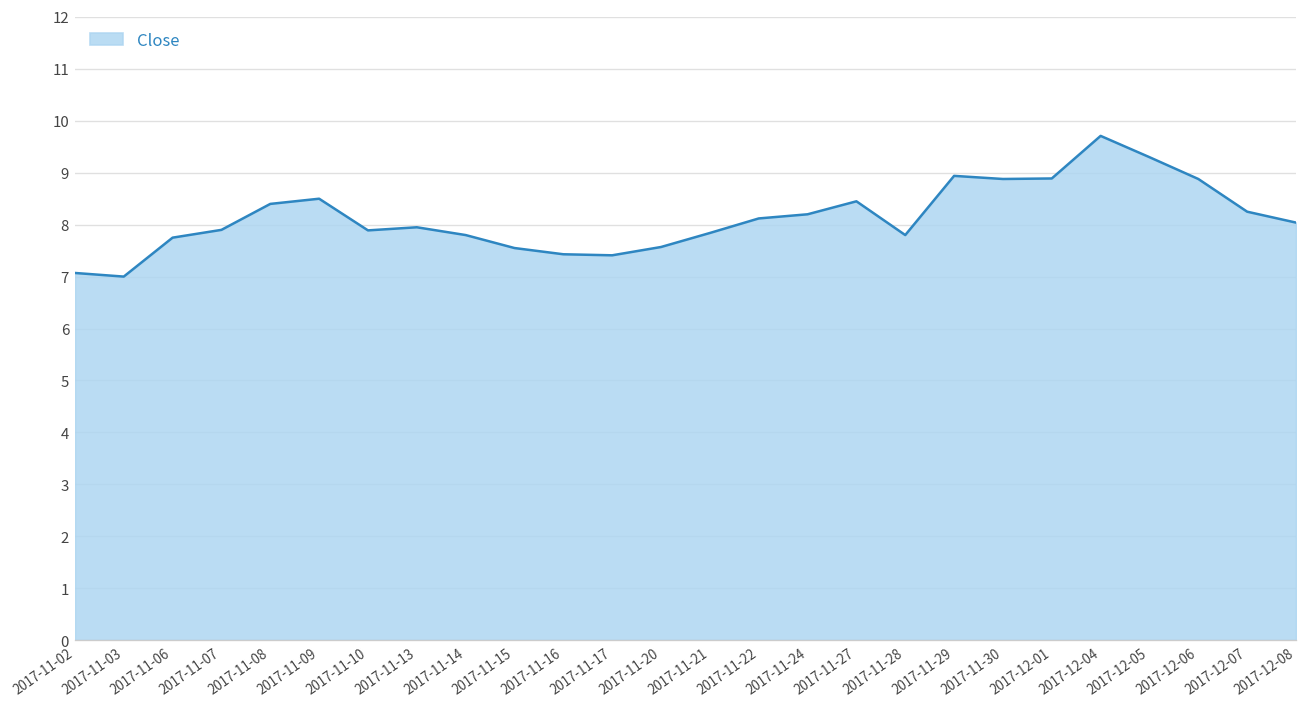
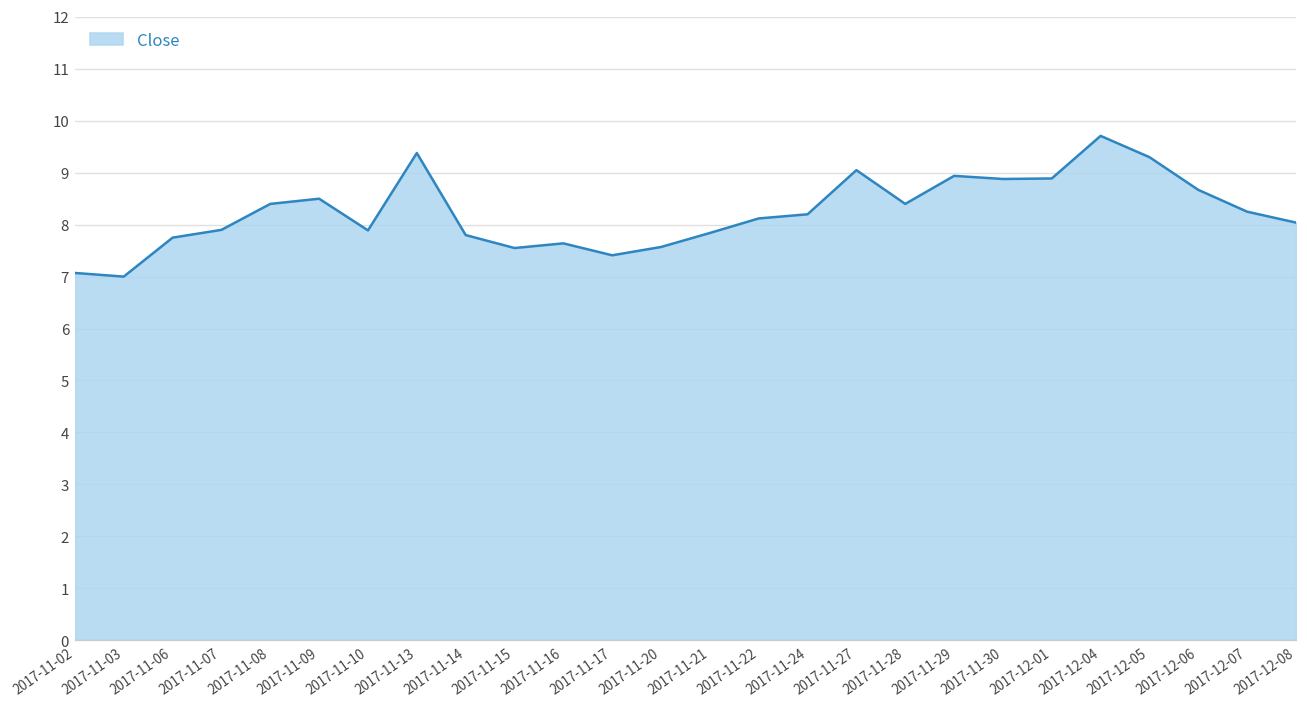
  {
    "2017-11-02": 7.1,
    "2017-11-03": 7.0,
    "2017-11-06": 7.8,
    "2017-11-07": 7.9,
    "2017-11-08": 8.4,
    "2017-11-09": 8.5,
    "2017-11-10": 7.9,
-   "2017-11-13": 8.0,
+   "2017-11-13": 9.4,
    "2017-11-14": 7.8,
    "2017-11-15": 7.6,
-   "2017-11-16": 7.4,
+   "2017-11-16": 7.6,
    "2017-11-17": 7.4,
    "2017-11-20": 7.6,
    "2017-11-21": 7.8,
    "2017-11-22": 8.1,
    "2017-11-24": 8.2,
-   "2017-11-27": 8.5,
-   "2017-11-28": 7.8,
+   "2017-11-27": 9.1,
+   "2017-11-28": 8.4,
    "2017-11-29": 8.9,
    "2017-11-30": 8.9,
    "2017-12-01": 8.9,
    "2017-12-04": 9.7,
    "2017-12-05": 9.3,
-   "2017-12-06": 8.9,
+   "2017-12-06": 8.7,
    "2017-12-07": 8.3,
    "2017-12-08": 8.0
  }
